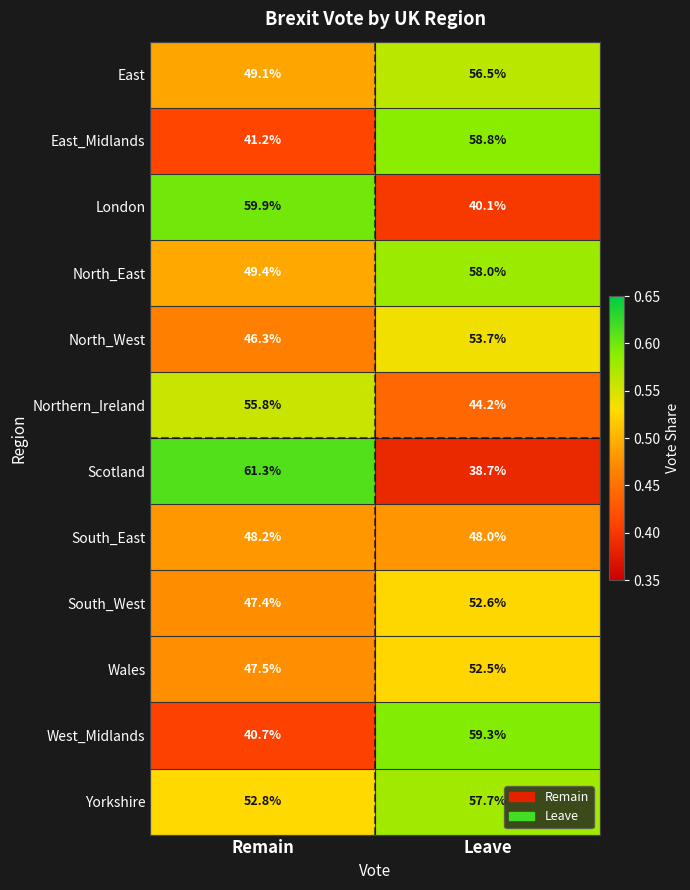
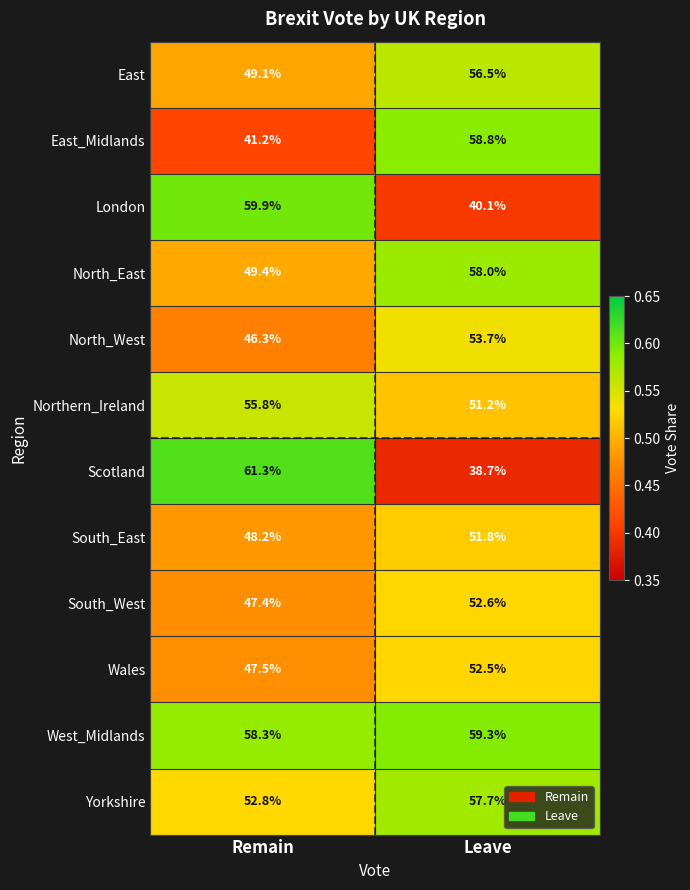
  {
    "East": {
      "Remain": "49.1%",
      "Leave": "56.5%"
    },
    "East_Midlands": {
      "Remain": "41.2%",
      "Leave": "58.8%"
    },
    "London": {
      "Remain": "59.9%",
      "Leave": "40.1%"
    },
    "North_East": {
      "Remain": "49.4%",
      "Leave": "58.0%"
    },
    "North_West": {
      "Remain": "46.3%",
      "Leave": "53.7%"
    },
    "Northern_Ireland": {
      "Remain": "55.8%",
-     "Leave": "44.2%"
+     "Leave": "51.2%"
    },
    "Scotland": {
      "Remain": "61.3%",
      "Leave": "38.7%"
    },
    "South_East": {
      "Remain": "48.2%",
-     "Leave": "48.0%"
+     "Leave": "51.8%"
    },
    "South_West": {
      "Remain": "47.4%",
      "Leave": "52.6%"
    },
    "Wales": {
      "Remain": "47.5%",
      "Leave": "52.5%"
    },
    "West_Midlands": {
-     "Remain": "40.7%",
+     "Remain": "58.3%",
      "Leave": "59.3%"
    },
    "Yorkshire": {
      "Remain": "52.8%"
    }
  }
